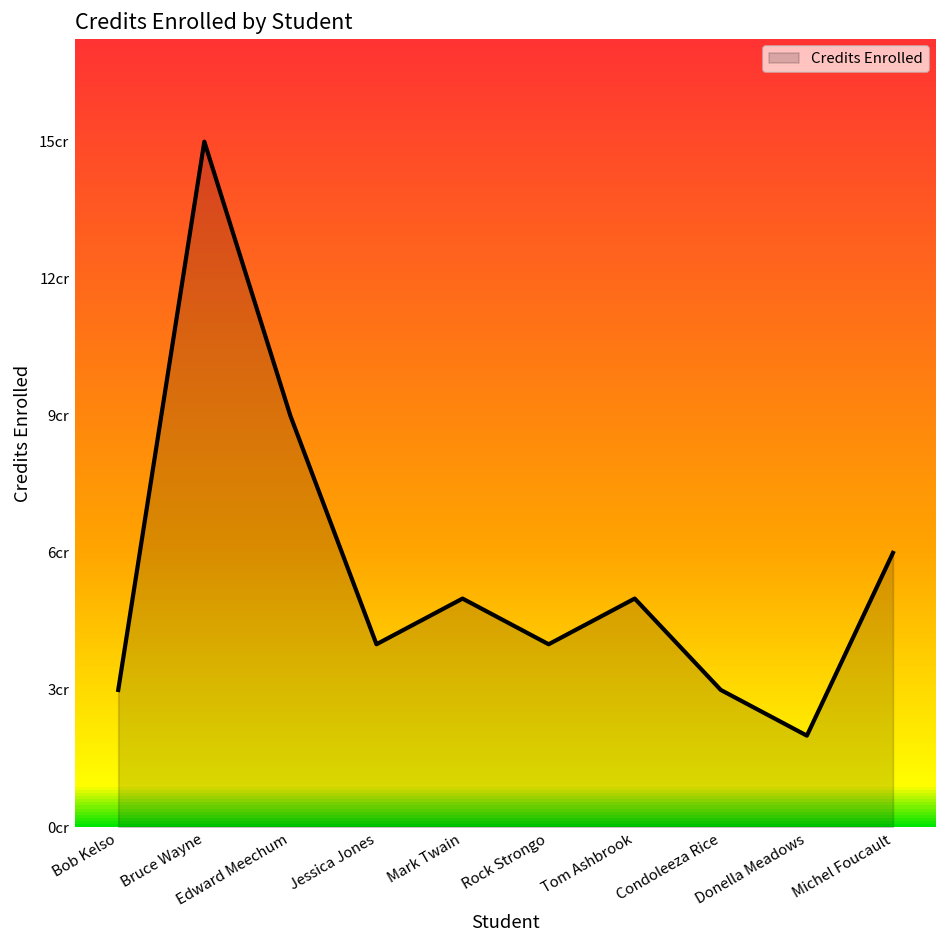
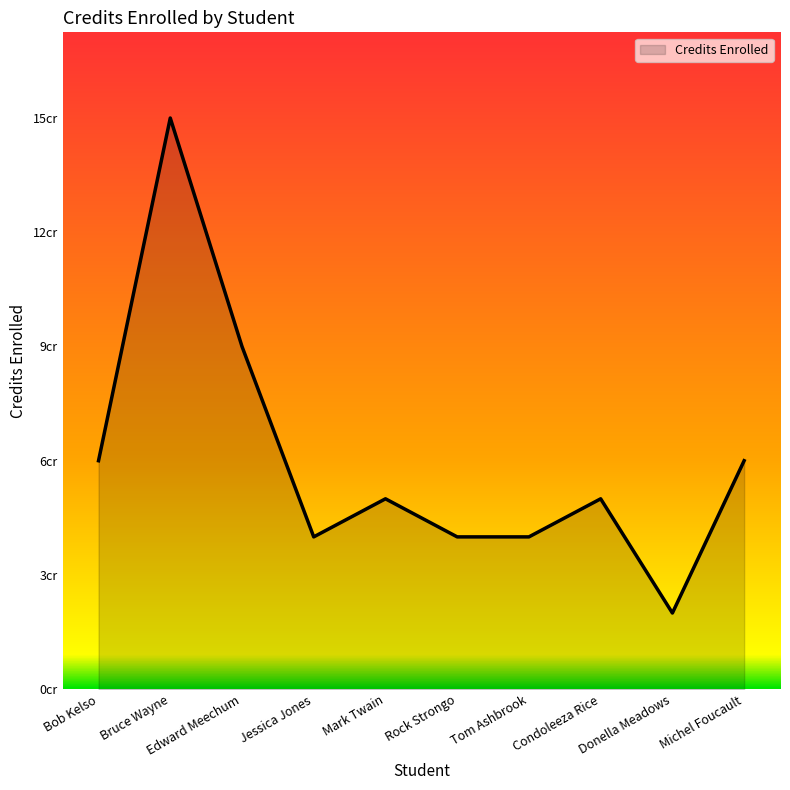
  {
-   "Bob Kelso": "3cr",
+   "Bob Kelso": "6cr",
    "Bruce Wayne": "15cr",
    "Edward Meechum": "9cr",
    "Jessica Jones": "4cr",
    "Mark Twain": "5cr",
    "Rock Strongo": "4cr",
-   "Tom Ashbrook": "5cr",
-   "Condoleeza Rice": "3cr",
+   "Tom Ashbrook": "4cr",
+   "Condoleeza Rice": "5cr",
    "Donella Meadows": "2cr",
    "Michel Foucault": "6cr"
  }
